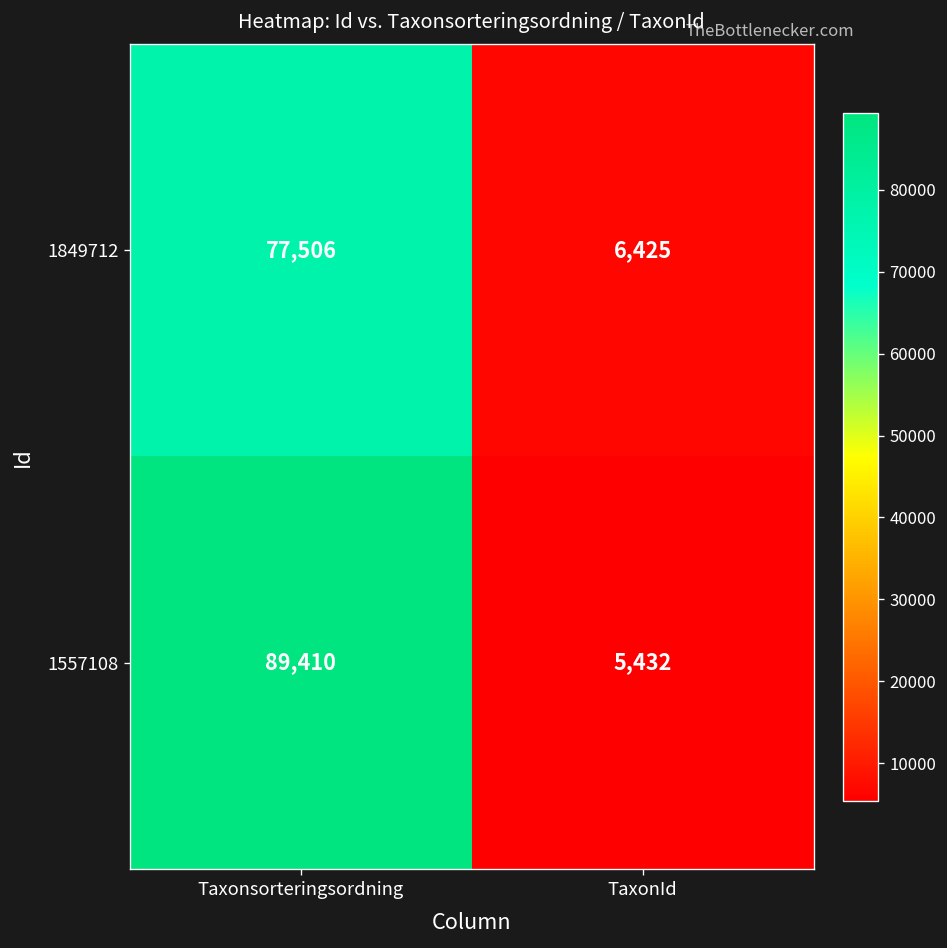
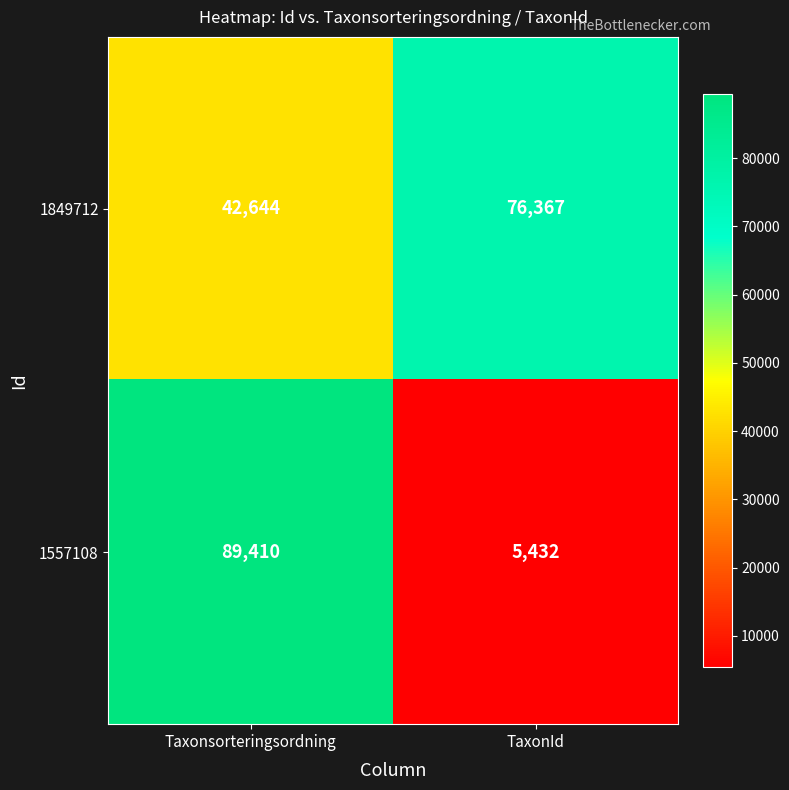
  {
    "1849712": {
-     "Taxonsorteringsordning": "77,506",
-     "TaxonId": "6,425"
+     "Taxonsorteringsordning": "42,644",
+     "TaxonId": "76,367"
    },
    "1557108": {
      "Taxonsorteringsordning": "89,410",
      "TaxonId": "5,432"
    }
  }
